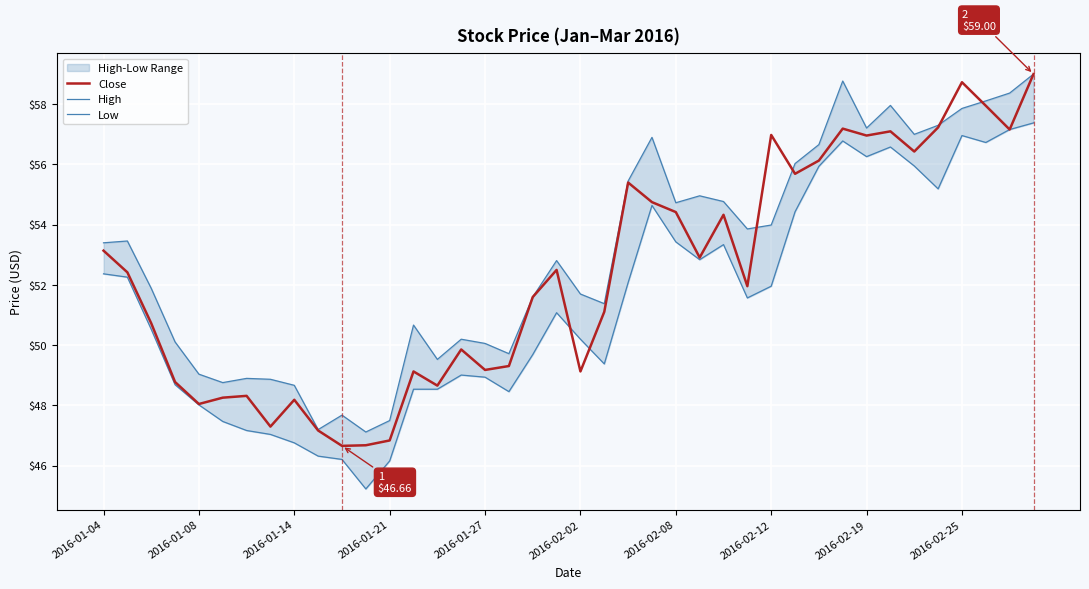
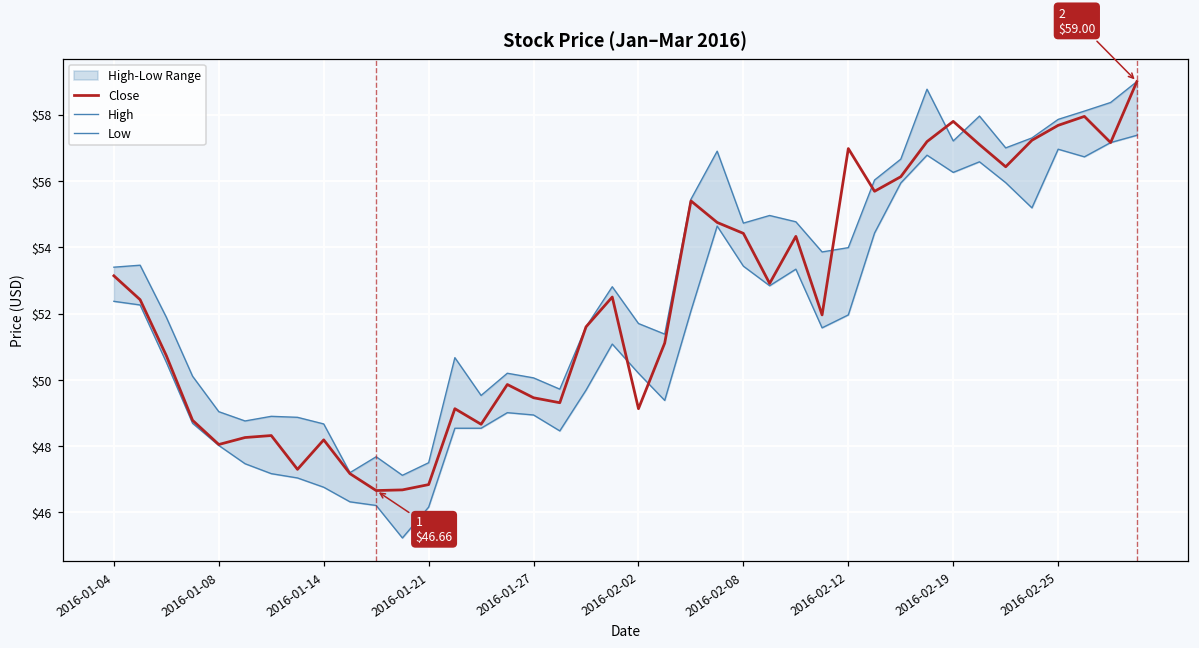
  {
    "Close": {
      "2016-01-04": "$53.1",
      "2016-01-14": "$48.2",
      "2016-01-21": "$46.8",
-     "2016-01-27": "$49.2",
+     "2016-01-27": "$49.5",
      "2016-02-02": "$49.1",
      "2016-02-08": "$54.4",
      "2016-02-12": "$57.0",
-     "2016-02-19": "$57.0",
-     "2016-02-25": "$58.7"
+     "2016-02-19": "$57.8",
+     "2016-02-25": "$57.7"
    }
  }
